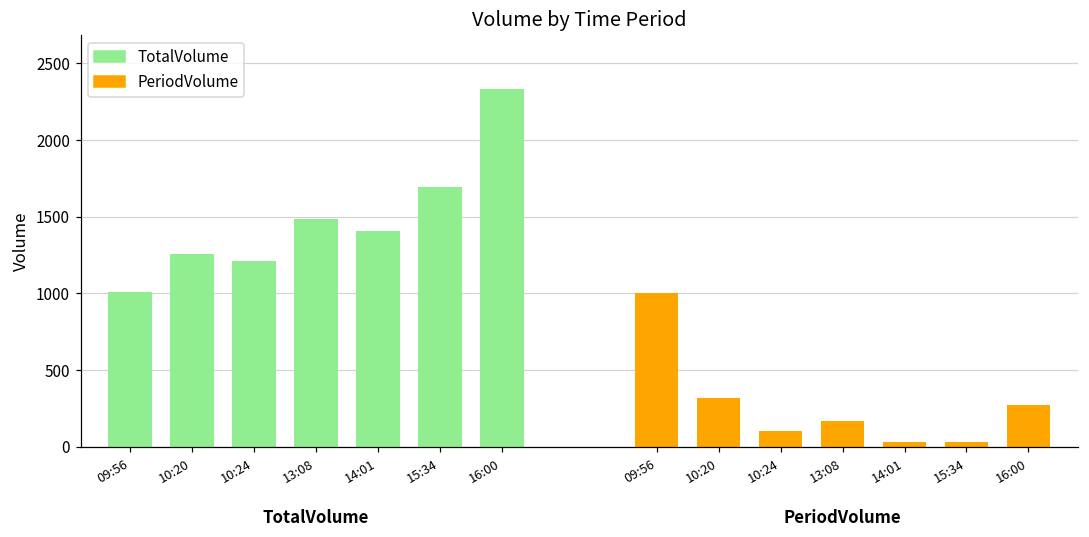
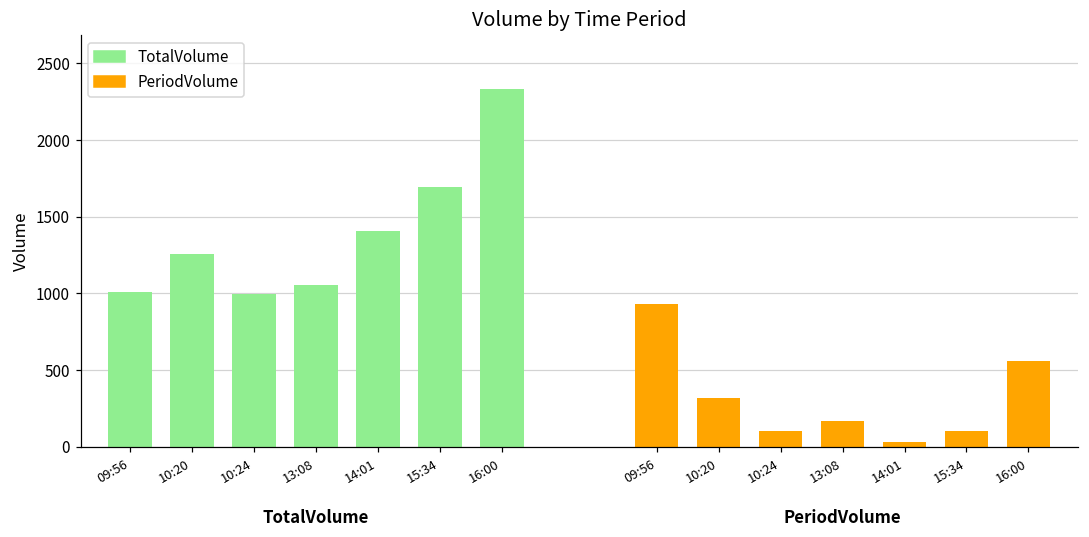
  {
    "TotalVolume": {
      "09:56": 1010,
      "10:20": 1250,
-     "10:24": 1210,
-     "13:08": 1490,
+     "10:24": 1000,
+     "13:08": 1050,
      "14:01": 1400,
      "15:34": 1690,
      "16:00": 2330
    },
    "PeriodVolume": {
-     "09:56": 1000,
+     "09:56": 930,
      "10:20": 320,
      "10:24": 100,
      "13:08": 170,
      "14:01": 30,
-     "15:34": 30,
-     "16:00": 270
+     "15:34": 100,
+     "16:00": 560
    }
  }
